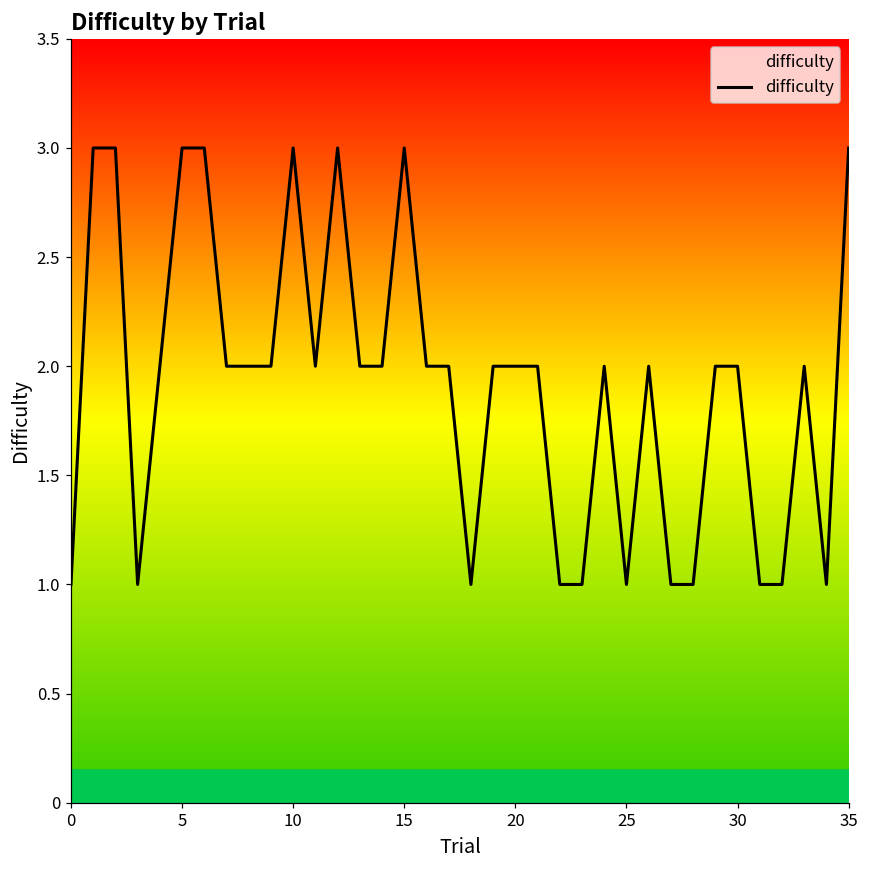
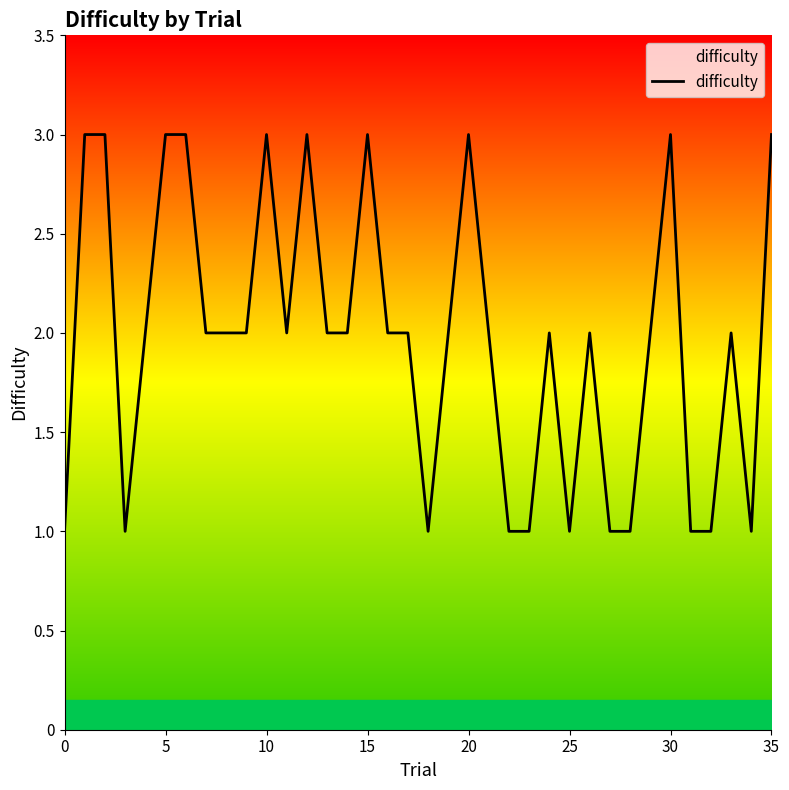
  {
    "0": 1,
    "5": 3,
    "10": 3,
    "15": 3,
-   "20": 2,
+   "20": 3,
    "25": 1,
-   "30": 2,
+   "30": 3,
    "35": 3
  }
